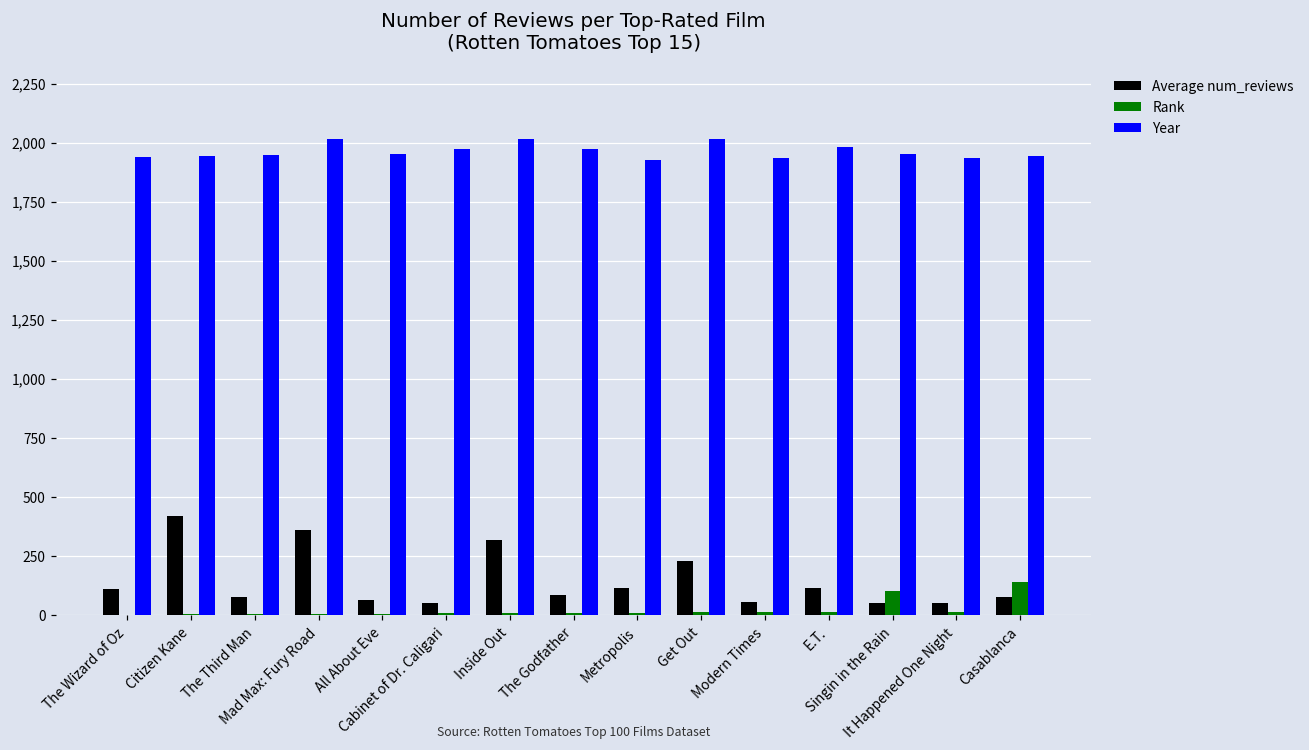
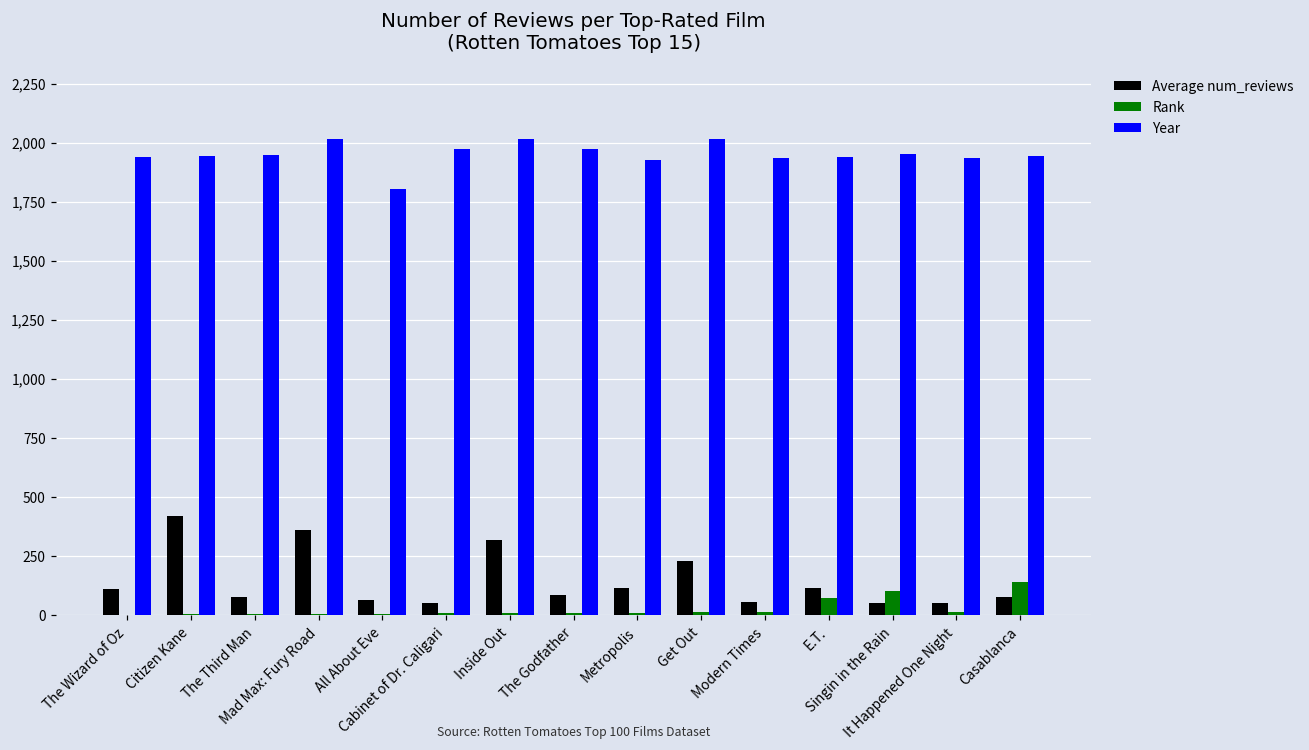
  {
    "Average num_reviews": {
      "The Wizard of Oz": "110",
      "Citizen Kane": "420",
      "The Third Man": "80",
      "Mad Max: Fury Road": "360",
      "All About Eve": "60",
      "Cabinet of Dr. Caligari": "50",
      "Inside Out": "320",
      "The Godfather": "90",
      "Metropolis": "120",
      "Get Out": "230",
      "Modern Times": "50",
      "E.T.": "110",
      "Singin in the Rain": "50",
      "It Happened One Night": "50",
      "Casablanca": "70"
    },
    "Rank": {
-     "E.T.": "10",
+     "E.T.": "70",
      "Singin in the Rain": "100",
      "It Happened One Night": "10",
      "Casablanca": "140"
    },
    "Year": {
      "The Wizard of Oz": "1,940",
      "Citizen Kane": "1,940",
      "The Third Man": "1,950",
      "Mad Max: Fury Road": "2,020",
-     "All About Eve": "1,950",
+     "All About Eve": "1,800",
      "Cabinet of Dr. Caligari": "1,970",
      "Inside Out": "2,020",
      "The Godfather": "1,970",
      "Metropolis": "1,930",
      "Get Out": "2,020",
      "Modern Times": "1,940",
-     "E.T.": "1,980",
+     "E.T.": "1,940",
      "Singin in the Rain": "1,950",
      "It Happened One Night": "1,930",
      "Casablanca": "1,940"
    }
  }
